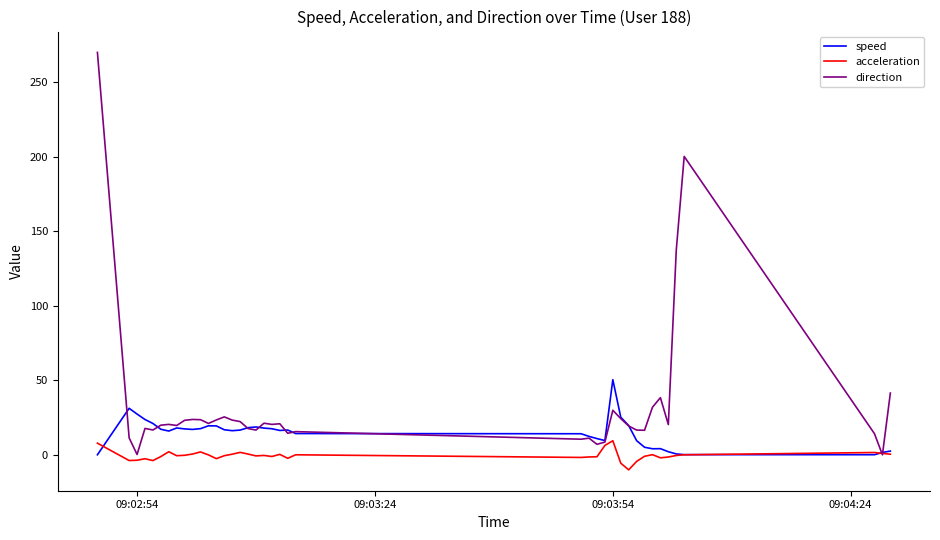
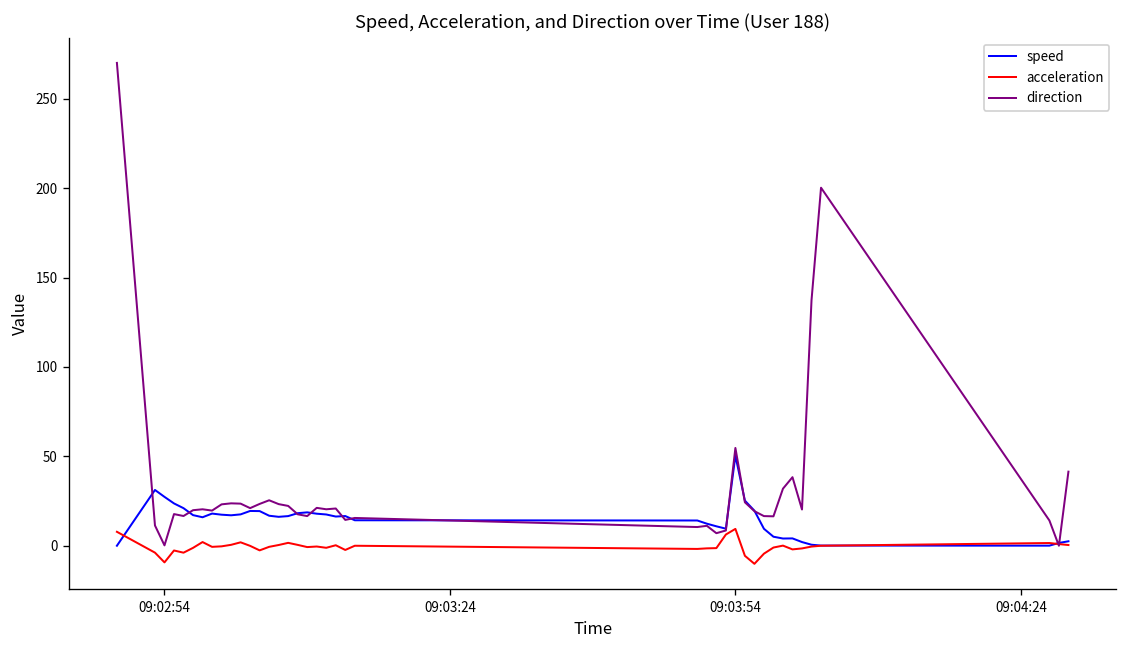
  {
    "speed": {
      "09:02:54": 27,
      "09:03:54": 50
    },
    "acceleration": {
-     "09:02:54": -4,
+     "09:02:54": -9,
      "09:03:54": 9
    },
    "direction": {
      "09:02:54": 0,
-     "09:03:54": 30
+     "09:03:54": 55
    }
  }
